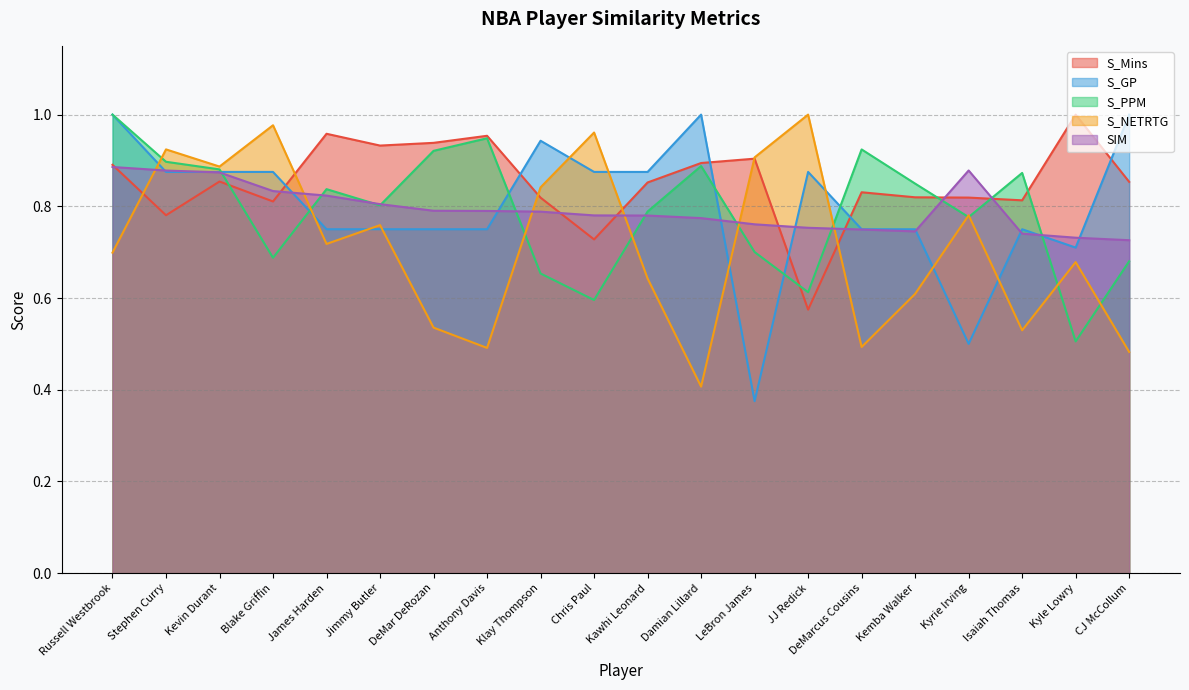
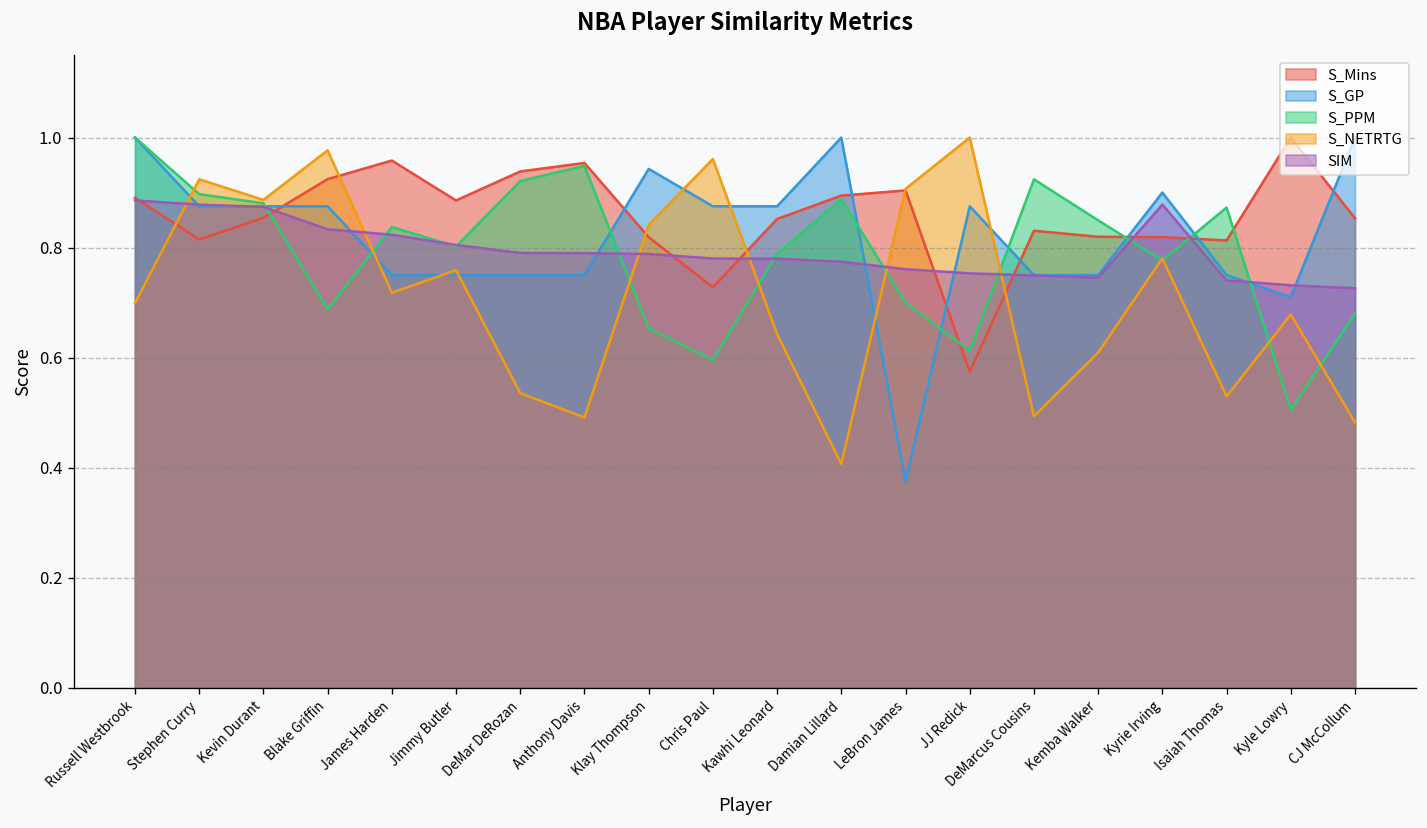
  {
    "S_Mins": {
-     "Stephen Curry": 0.78,
+     "Stephen Curry": 0.81,
      "Kevin Durant": 0.85,
-     "Blake Griffin": 0.81,
+     "Blake Griffin": 0.92,
      "James Harden": 0.96,
-     "Jimmy Butler": 0.93,
+     "Jimmy Butler": 0.89,
      "DeMar DeRozan": 0.94,
      "Klay Thompson": 0.82,
      "Chris Paul": 0.73,
      "Kawhi Leonard": 0.85,
      "Damian Lillard": 0.89,
      "JJ Redick": 0.57,
      "DeMarcus Cousins": 0.83,
      "Kemba Walker": 0.82,
      "Kyrie Irving": 0.82,
      "Isaiah Thomas": 0.81,
      "CJ McCollum": 0.85
    },
    "S_GP": {
      "Blake Griffin": 0.88,
      "James Harden": 0.75,
      "Jimmy Butler": 0.75,
      "DeMar DeRozan": 0.75,
      "Anthony Davis": 0.75,
      "Klay Thompson": 0.94,
      "Chris Paul": 0.88,
      "Kawhi Leonard": 0.88,
      "Damian Lillard": 1.0,
      "LeBron James": 0.38,
      "JJ Redick": 0.88,
-     "Kyrie Irving": 0.5,
+     "Kyrie Irving": 0.9,
      "Isaiah Thomas": 0.75,
      "Kyle Lowry": 0.71
    },
    "S_PPM": {
      "Stephen Curry": 0.90,
      "Blake Griffin": 0.69,
      "James Harden": 0.84,
      "DeMar DeRozan": 0.92,
      "Klay Thompson": 0.65,
      "Chris Paul": 0.60,
      "Kawhi Leonard": 0.79,
      "Damian Lillard": 0.89,
      "LeBron James": 0.70,
      "JJ Redick": 0.61,
      "DeMarcus Cousins": 0.92,
      "Kemba Walker": 0.85,
      "Isaiah Thomas": 0.87,
      "Kyle Lowry": 0.51,
      "CJ McCollum": 0.68
    },
    "S_NETRTG": {
      "Russell Westbrook": 0.70,
      "Stephen Curry": 0.92,
      "Kevin Durant": 0.89,
      "Blake Griffin": 0.98,
      "James Harden": 0.72,
      "Jimmy Butler": 0.76,
      "DeMar DeRozan": 0.54,
      "Anthony Davis": 0.49,
      "Klay Thompson": 0.84,
      "Chris Paul": 0.96,
      "Kawhi Leonard": 0.64,
      "Damian Lillard": 0.41,
      "JJ Redick": 1.00,
      "DeMarcus Cousins": 0.49,
      "Kemba Walker": 0.61,
      "Isaiah Thomas": 0.53,
      "Kyle Lowry": 0.68,
      "CJ McCollum": 0.48
    },
    "SIM": {
      "Blake Griffin": 0.83,
      "James Harden": 0.82,
      "DeMar DeRozan": 0.79,
      "Anthony Davis": 0.79,
      "Klay Thompson": 0.79,
      "Chris Paul": 0.78,
      "Kawhi Leonard": 0.78,
      "Damian Lillard": 0.77,
      "LeBron James": 0.76,
      "JJ Redick": 0.75,
      "Kyrie Irving": 0.88,
      "Isaiah Thomas": 0.74,
      "Kyle Lowry": 0.73,
      "CJ McCollum": 0.73
    }
  }
